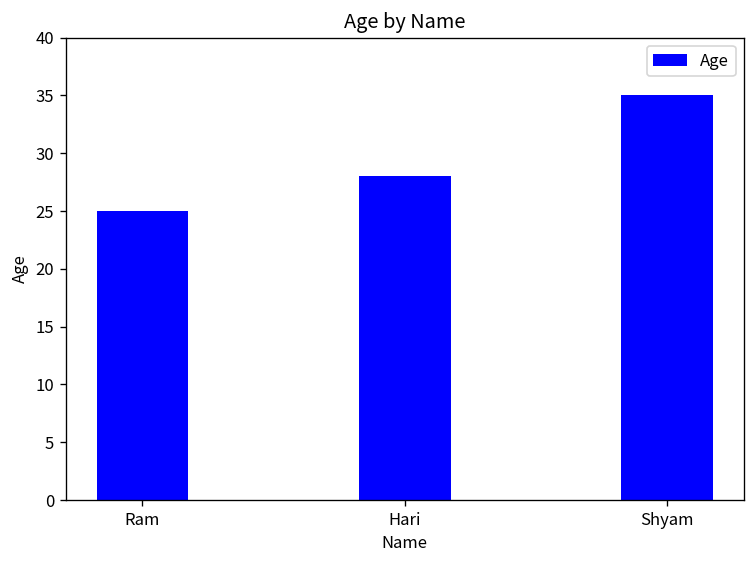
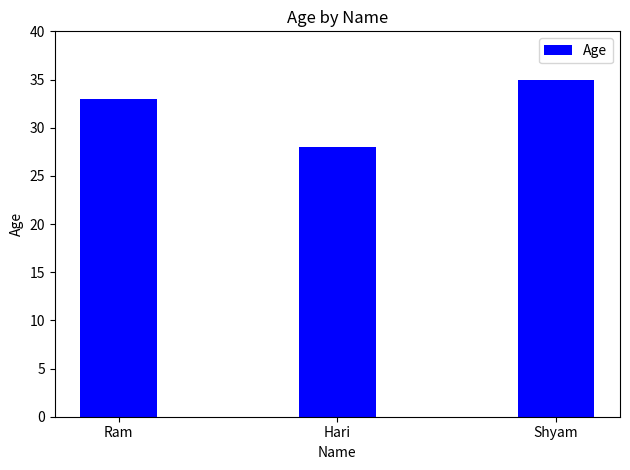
  {
-   "Ram": 25,
+   "Ram": 33,
    "Hari": 28,
    "Shyam": 35
  }
